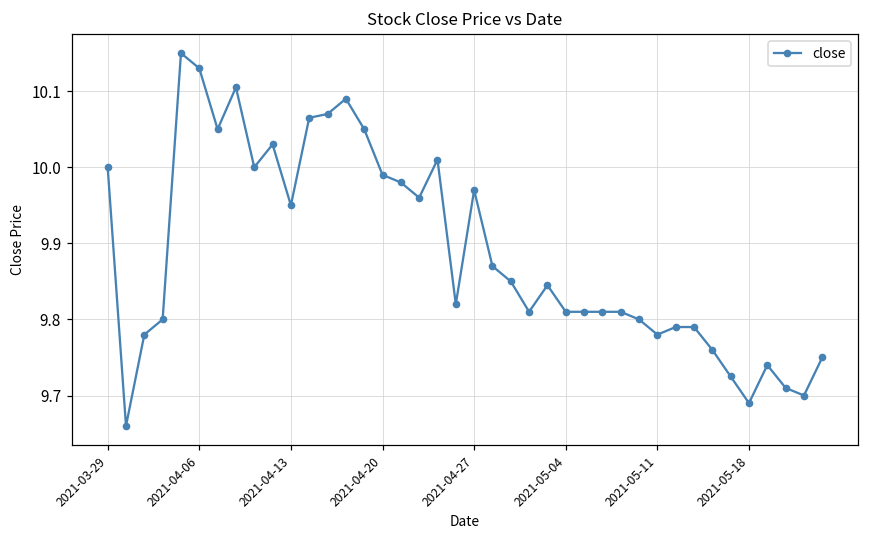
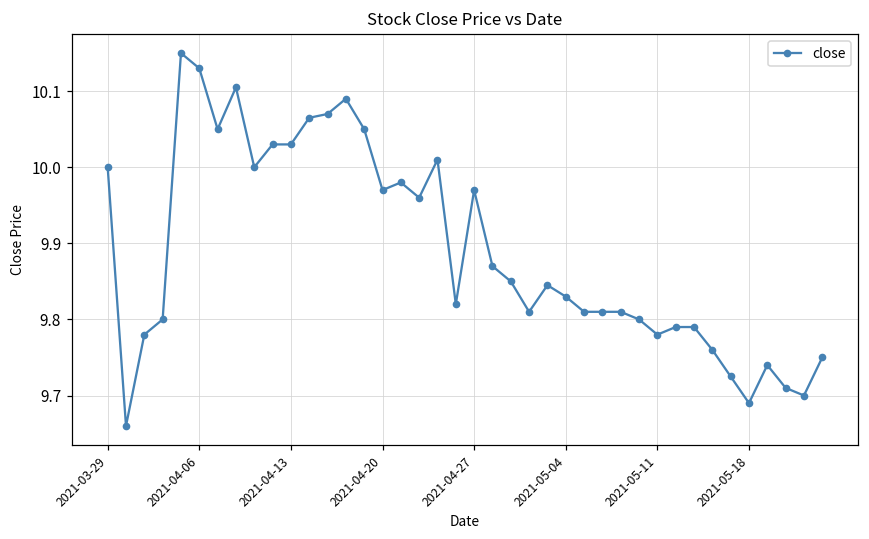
  {
    "2021-03-29": 10.00,
    "2021-04-06": 10.13,
-   "2021-04-13": 9.95,
-   "2021-04-20": 9.99,
+   "2021-04-13": 10.03,
+   "2021-04-20": 9.97,
    "2021-04-27": 9.97,
-   "2021-05-04": 9.81,
+   "2021-05-04": 9.83,
    "2021-05-11": 9.78,
    "2021-05-18": 9.69
  }
